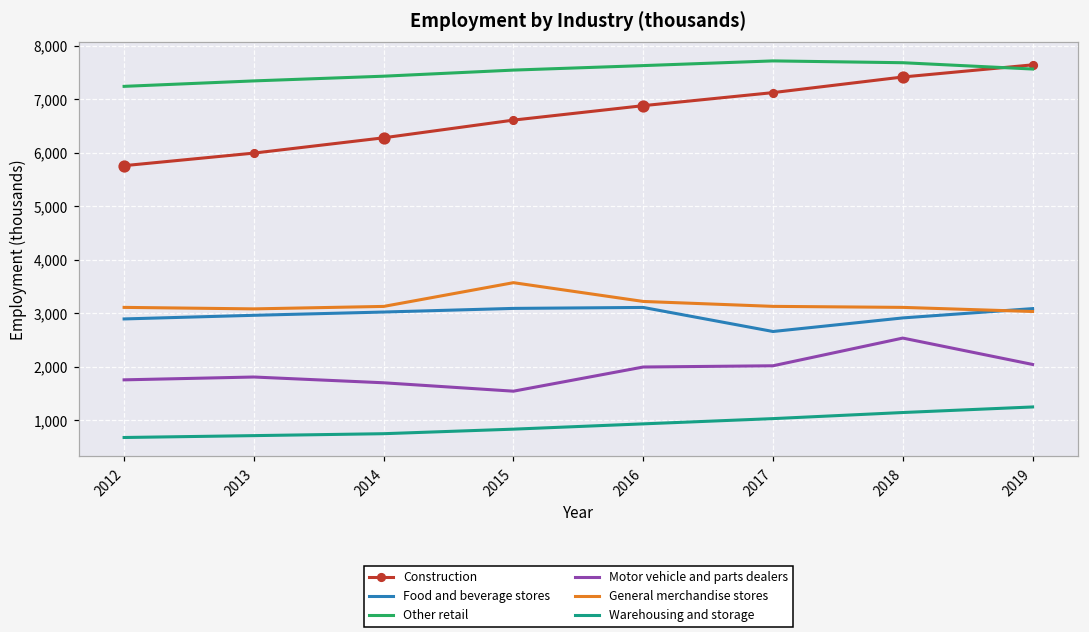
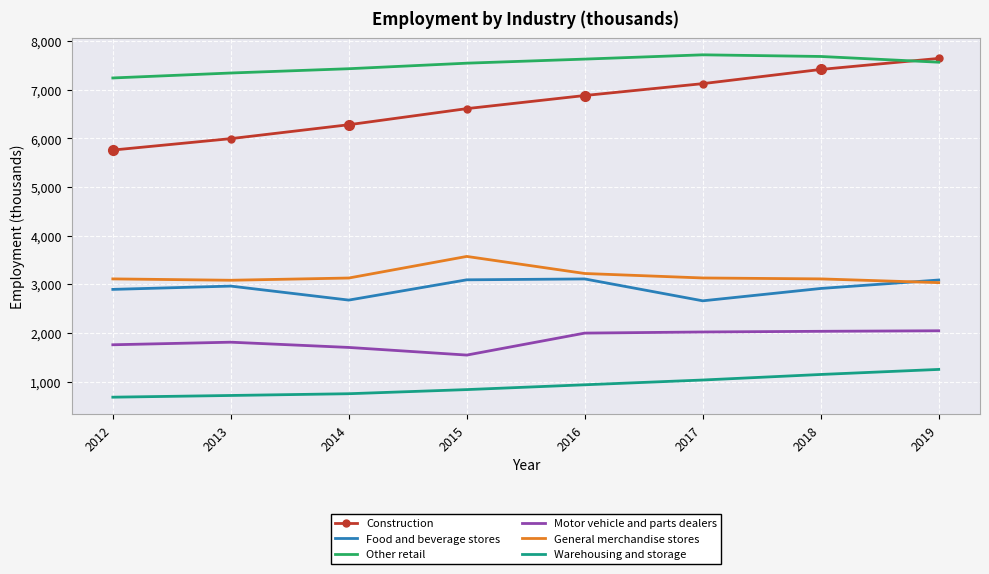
  {
    "Food and beverage stores": {
      "2012": "2,900",
      "2013": "3,000",
-     "2014": "3,000",
+     "2014": "2,700",
      "2015": "3,100",
      "2016": "3,100",
      "2017": "2,700",
      "2018": "2,900",
      "2019": "3,100"
    },
    "Motor vehicle and parts dealers": {
      "2012": "1,800",
      "2013": "1,800",
      "2014": "1,700",
      "2015": "1,500",
      "2016": "2,000",
      "2017": "2,000",
-     "2018": "2,500",
+     "2018": "2,000",
      "2019": "2,000"
    },
    "General merchandise stores": {
      "2012": "3,100",
      "2013": "3,100",
      "2014": "3,100",
      "2015": "3,600",
      "2016": "3,200",
      "2017": "3,100",
      "2018": "3,100",
      "2019": "3,000"
    }
  }
